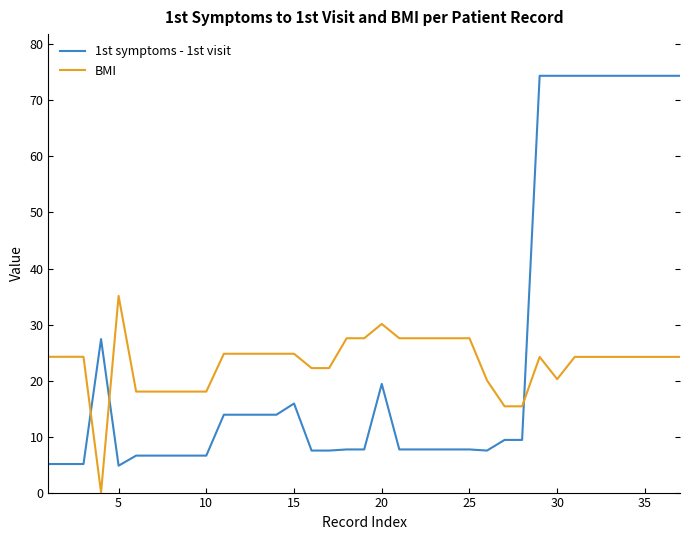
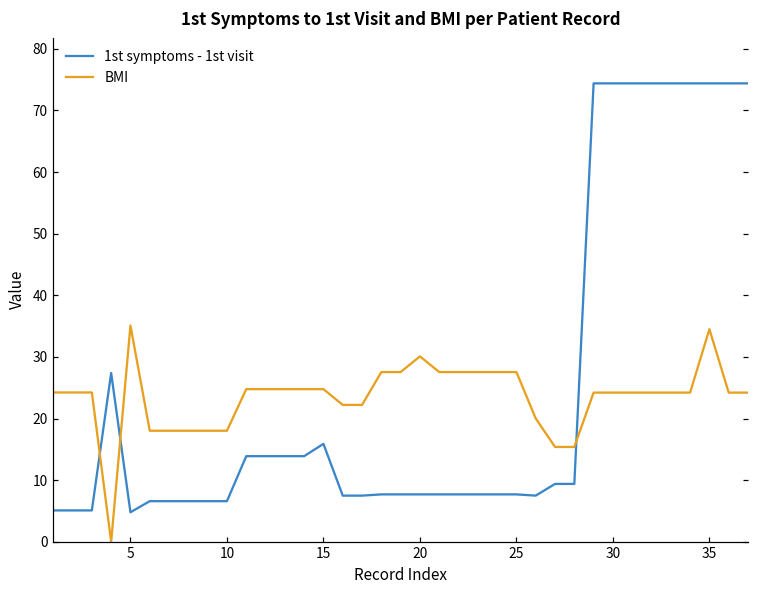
  {
    "1st symptoms - 1st visit": {
      "5": 5,
      "10": 7,
      "15": 16,
-     "20": 19,
+     "20": 8,
      "25": 8,
      "30": 74,
      "35": 74
    },
    "BMI": {
      "5": 35,
      "10": 18,
      "15": 25,
      "20": 30,
      "25": 28,
-     "30": 20,
-     "35": 24
+     "30": 24,
+     "35": 35
    }
  }
